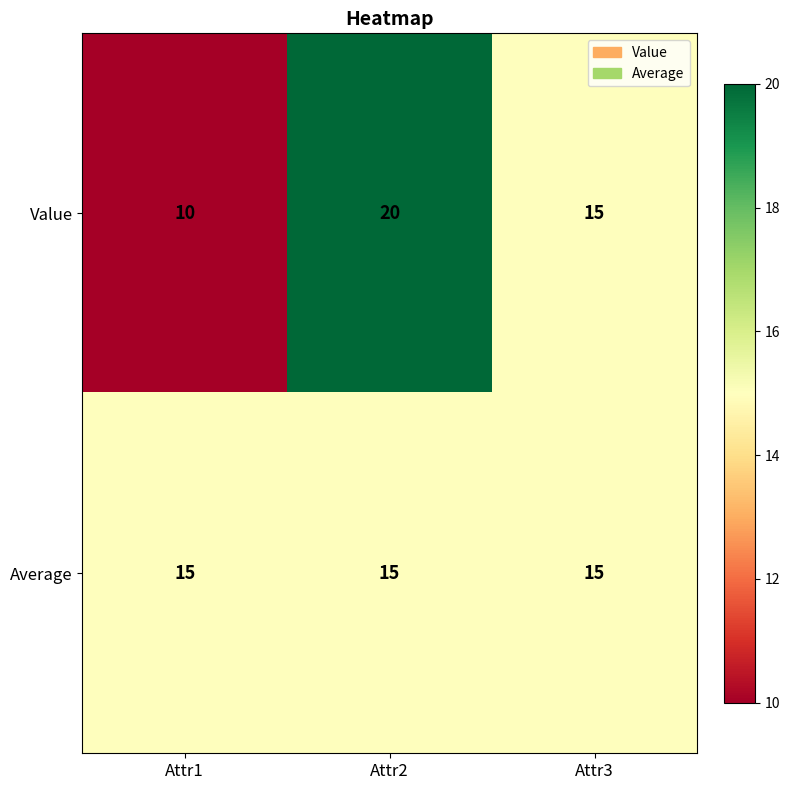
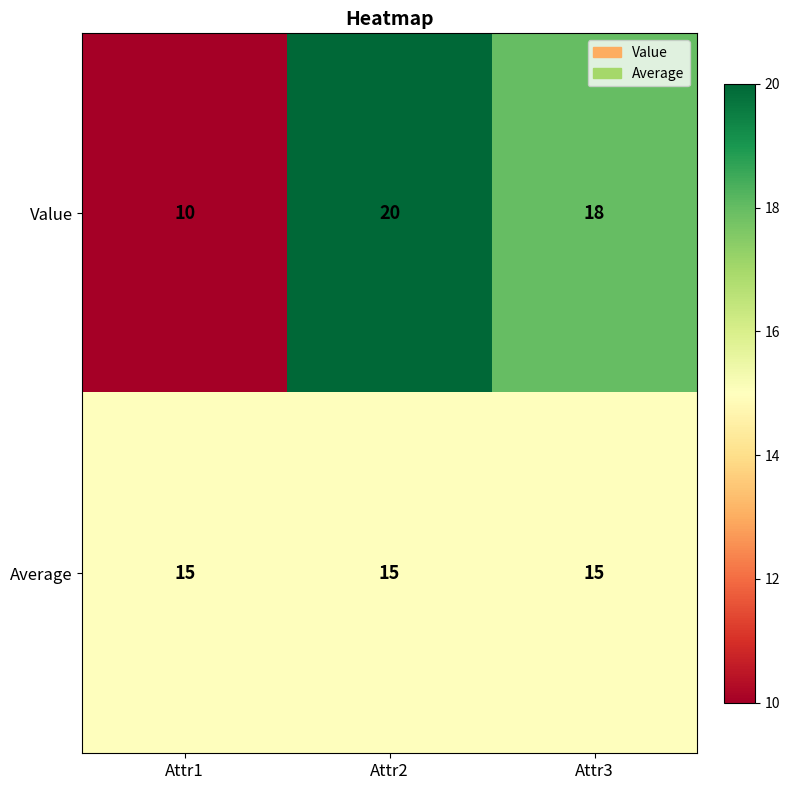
  {
    "Value": {
      "Attr1": 10,
      "Attr2": 20,
-     "Attr3": 15
+     "Attr3": 18
    },
    "Average": {
      "Attr1": 15,
      "Attr2": 15,
      "Attr3": 15
    }
  }
